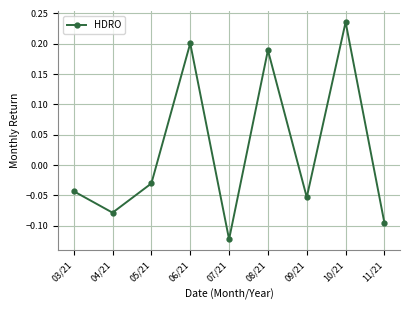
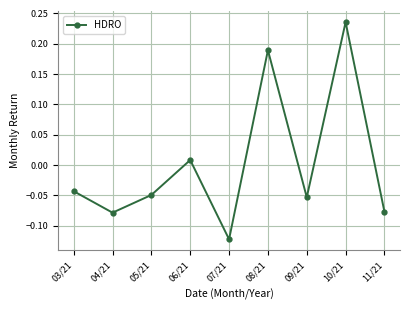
  {
    "03/21": -0.04,
    "04/21": -0.08,
-   "05/21": -0.03,
-   "06/21": 0.20,
+   "05/21": -0.05,
+   "06/21": 0.01,
    "07/21": -0.12,
    "08/21": 0.19,
    "09/21": -0.05,
    "10/21": 0.24,
-   "11/21": -0.10
+   "11/21": -0.08
  }
